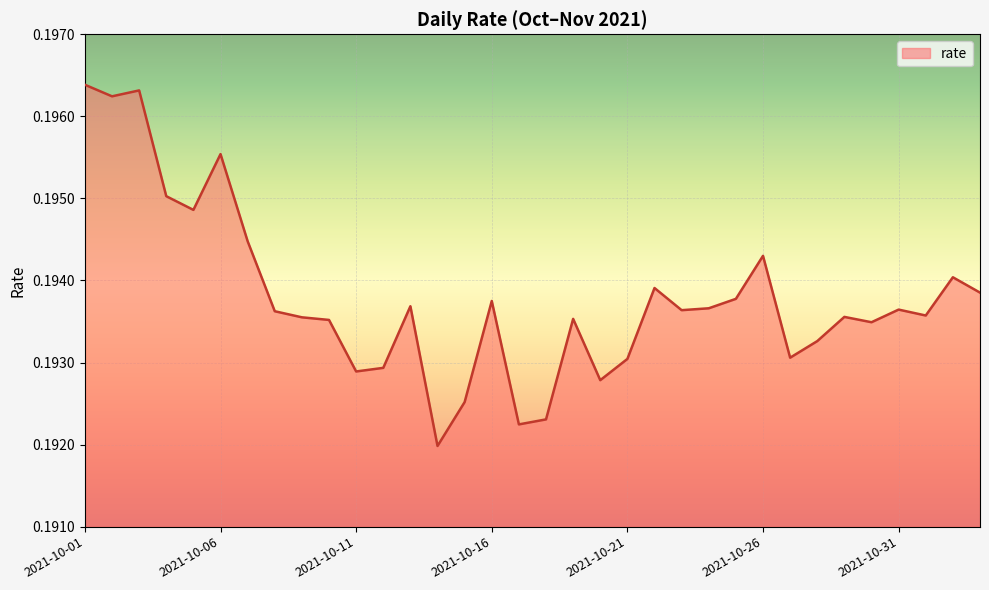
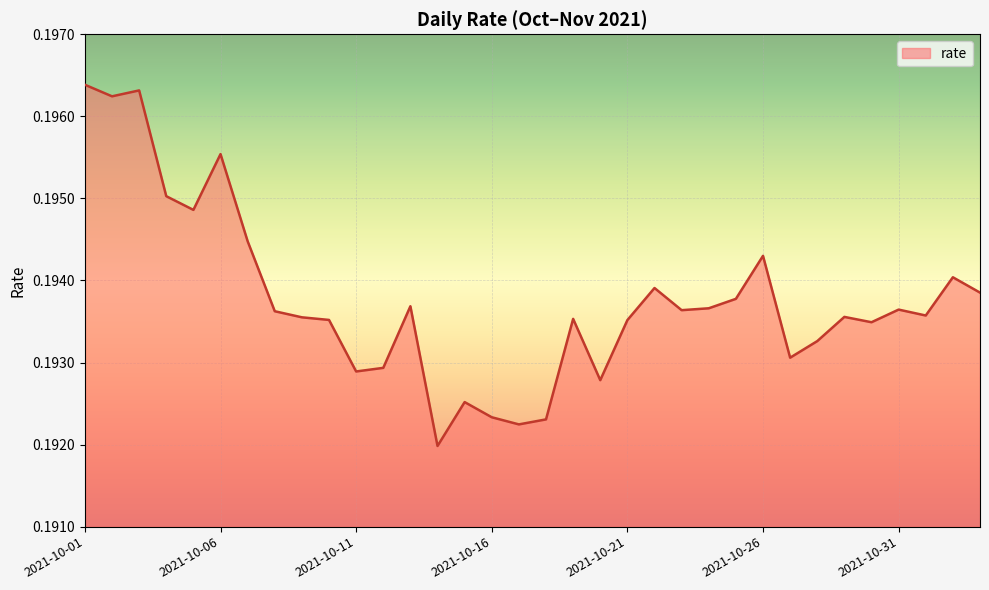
  {
    "2021-10-01": 0.1964,
    "2021-10-06": 0.1955,
    "2021-10-11": 0.1929,
-   "2021-10-16": 0.1938,
-   "2021-10-21": 0.1930,
+   "2021-10-16": 0.1923,
+   "2021-10-21": 0.1935,
    "2021-10-26": 0.1943,
    "2021-10-31": 0.1936
  }
